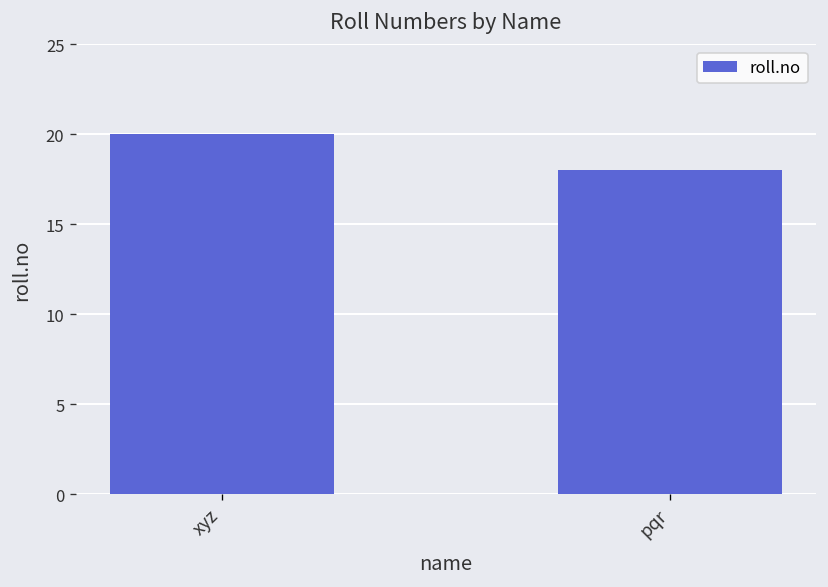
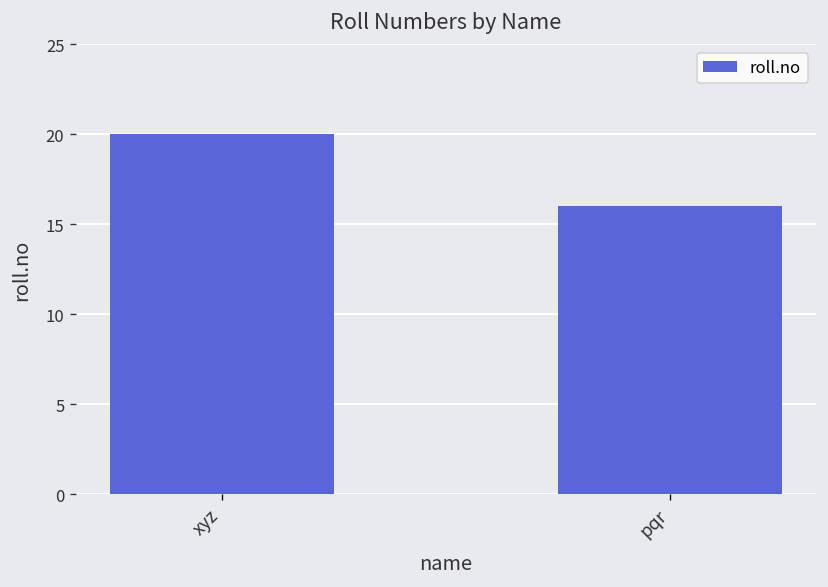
  {
    "xyz": 20,
-   "pqr": 18
+   "pqr": 16
  }
